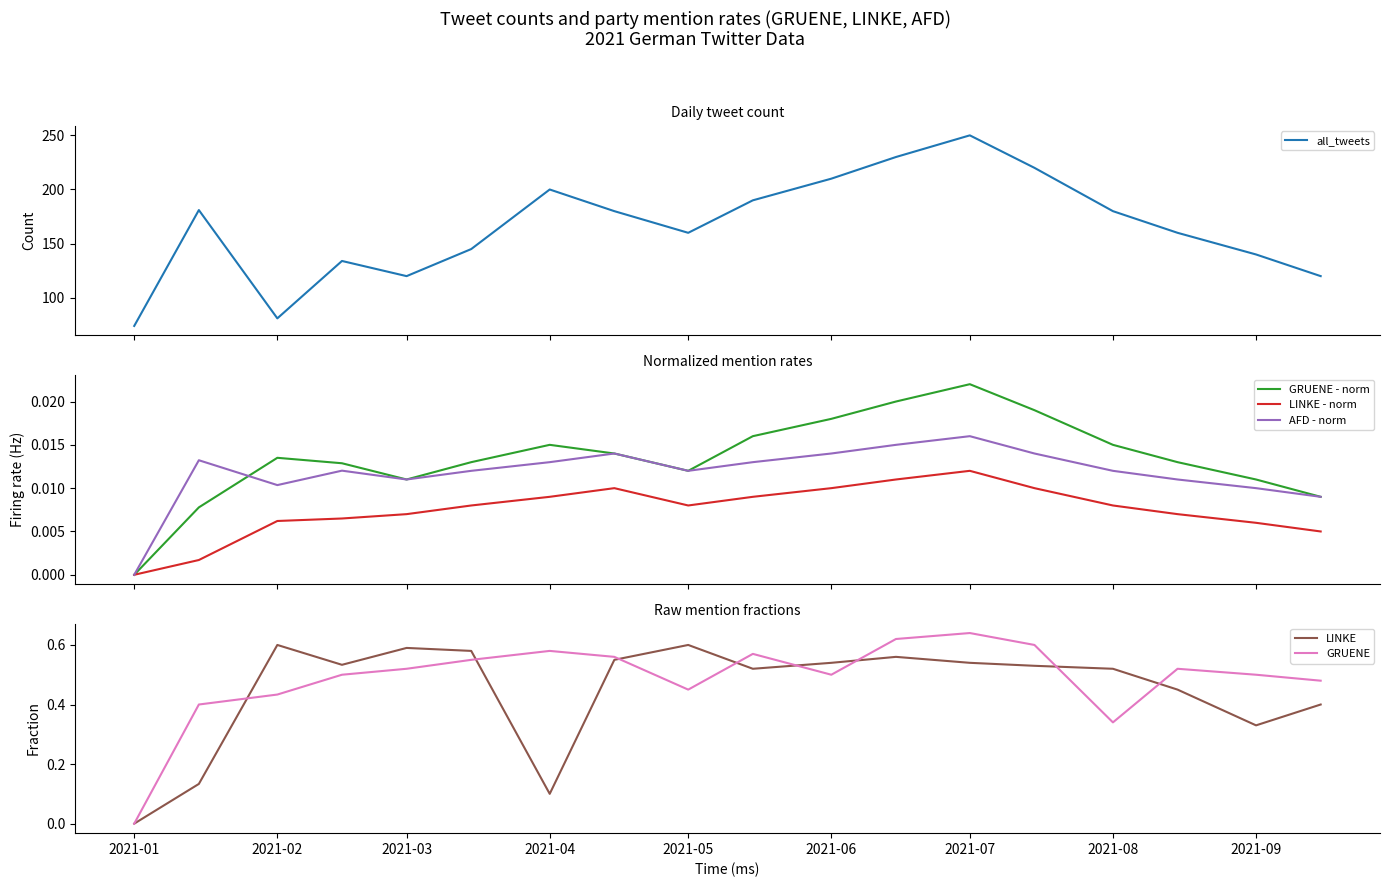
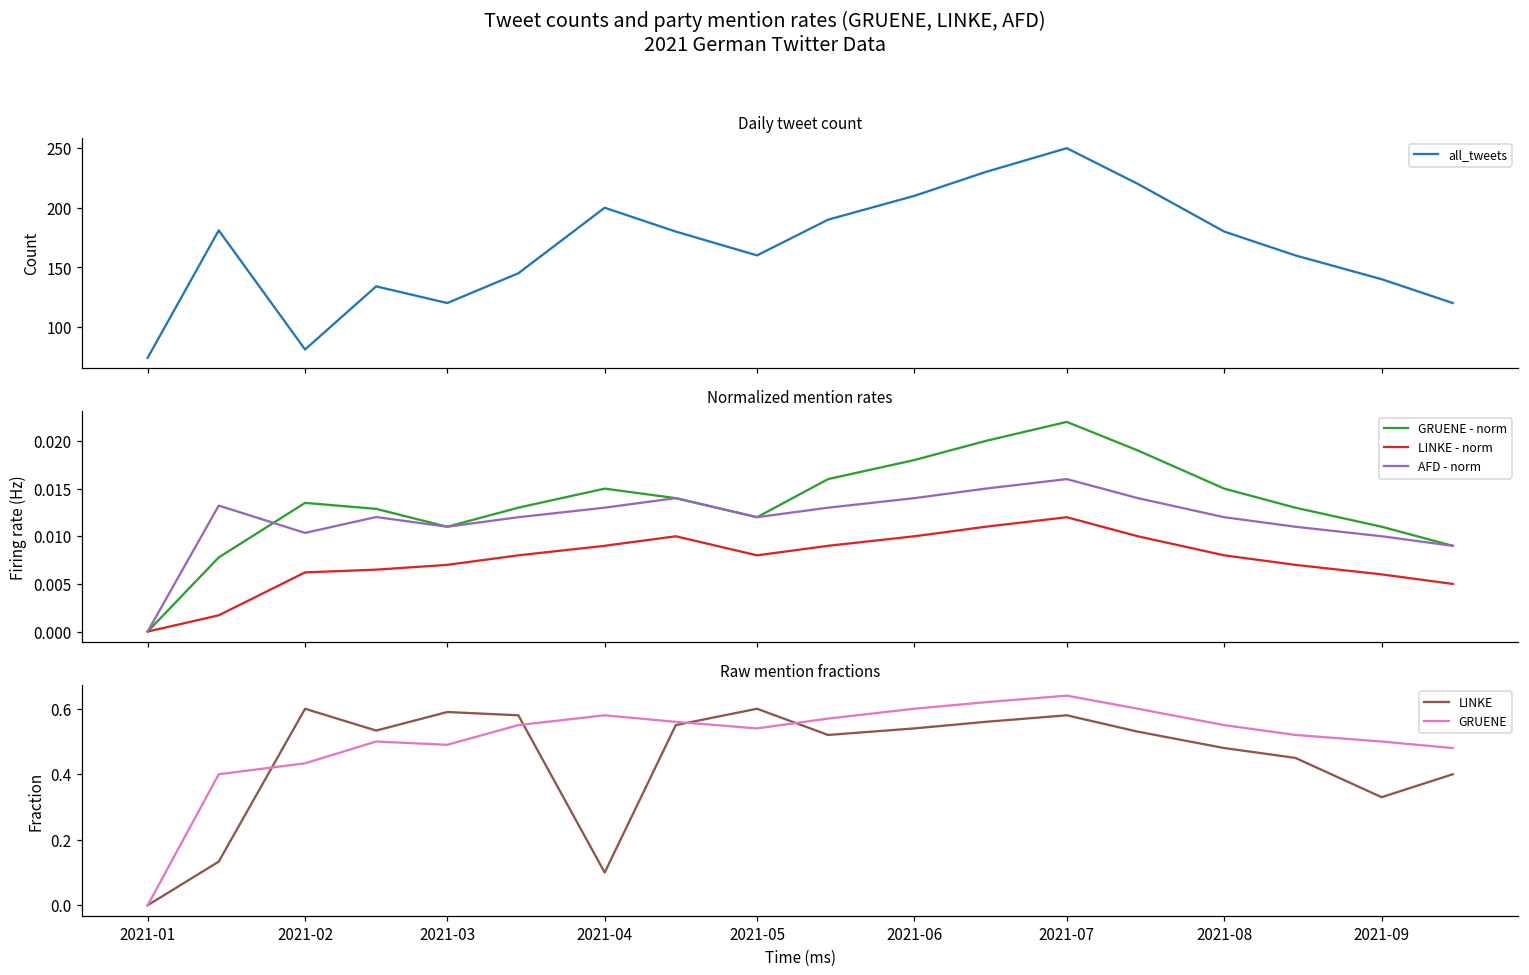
  {
    "Raw mention fractions": {
      "LINKE": {
        "2021-02": 0.60,
        "2021-03": 0.59,
        "2021-04": 0.10,
        "2021-05": 0.60,
        "2021-06": 0.54,
-       "2021-07": 0.54,
-       "2021-08": 0.52,
+       "2021-07": 0.58,
+       "2021-08": 0.48,
        "2021-09": 0.33
      },
      "GRUENE": {
        "2021-02": 0.43,
-       "2021-03": 0.52,
+       "2021-03": 0.49,
        "2021-04": 0.58,
-       "2021-05": 0.45,
-       "2021-06": 0.5,
+       "2021-05": 0.54,
+       "2021-06": 0.6,
        "2021-07": 0.64,
-       "2021-08": 0.34,
+       "2021-08": 0.55,
        "2021-09": 0.50
      }
    }
  }
